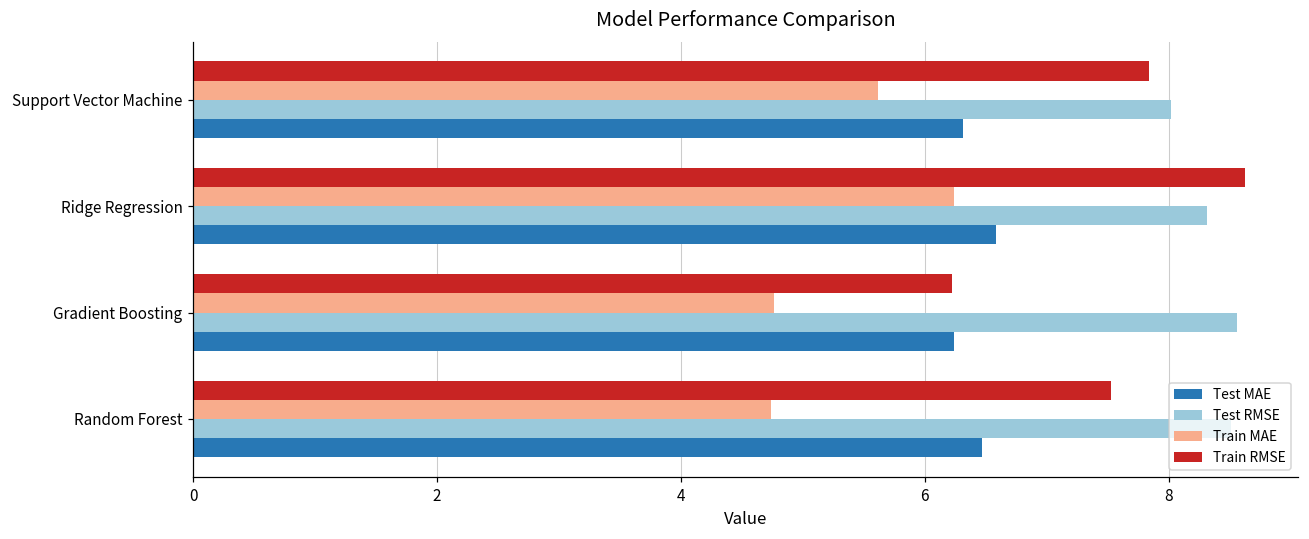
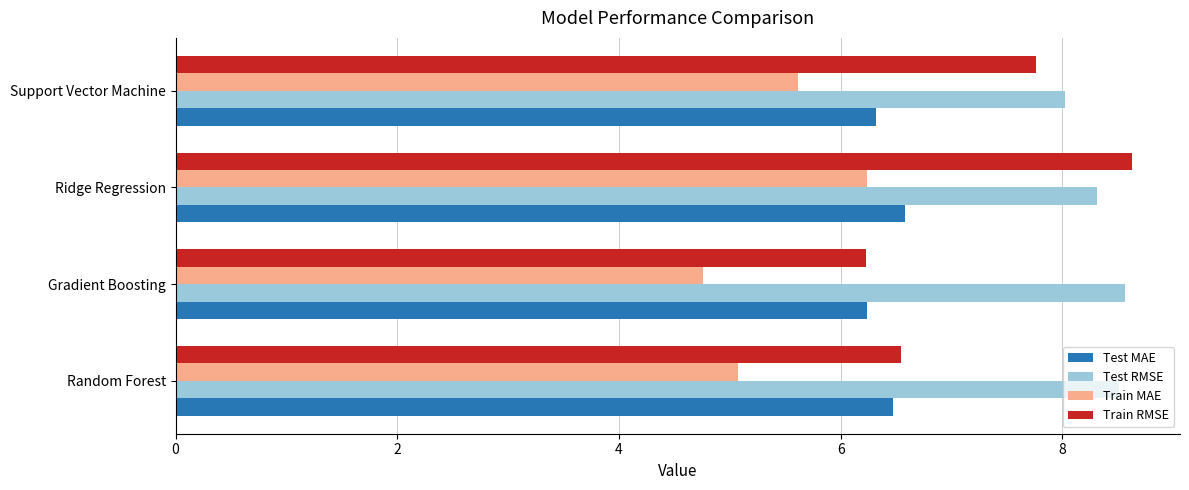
  {
    "Test MAE": {
      "Support Vector Machine": 6.32,
      "Ridge Regression": 6.58,
      "Gradient Boosting": 6.24,
      "Random Forest": 6.47
    },
    "Test RMSE": {
      "Support Vector Machine": 8.02,
      "Ridge Regression": 8.31,
      "Gradient Boosting": 8.56
    },
    "Train MAE": {
      "Support Vector Machine": 5.61,
      "Ridge Regression": 6.24,
      "Gradient Boosting": 4.76,
-     "Random Forest": 4.74
+     "Random Forest": 5.07
    },
    "Train RMSE": {
-     "Support Vector Machine": 7.84,
+     "Support Vector Machine": 7.76,
      "Ridge Regression": 8.63,
      "Gradient Boosting": 6.23,
-     "Random Forest": 7.53
+     "Random Forest": 6.54
    }
  }
